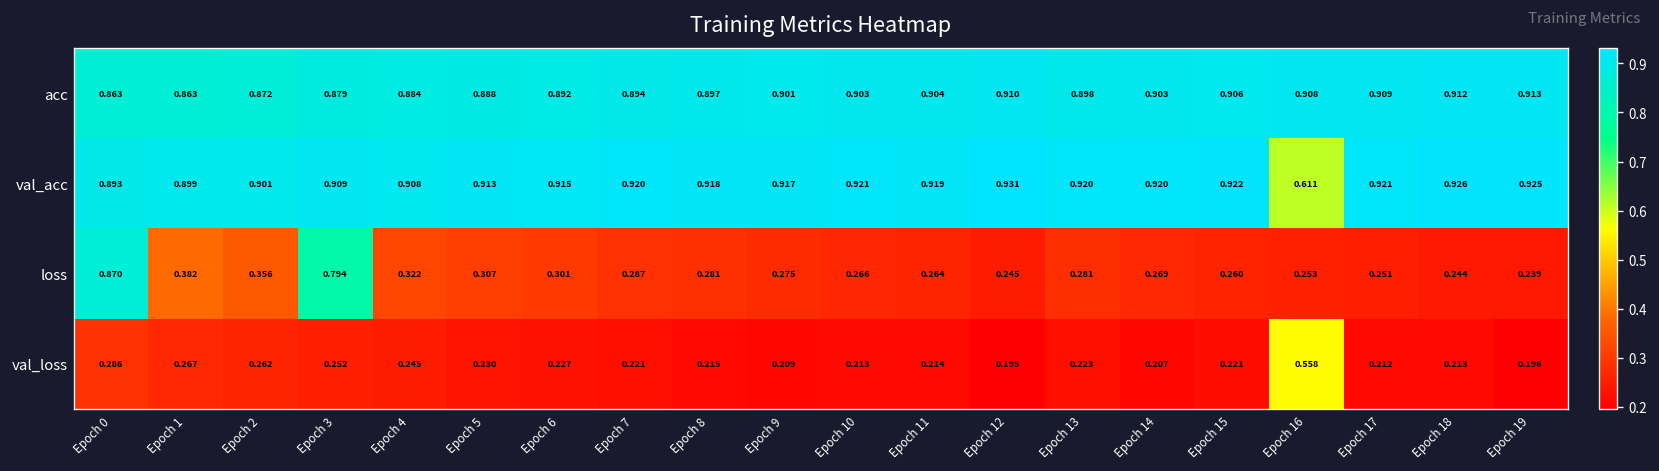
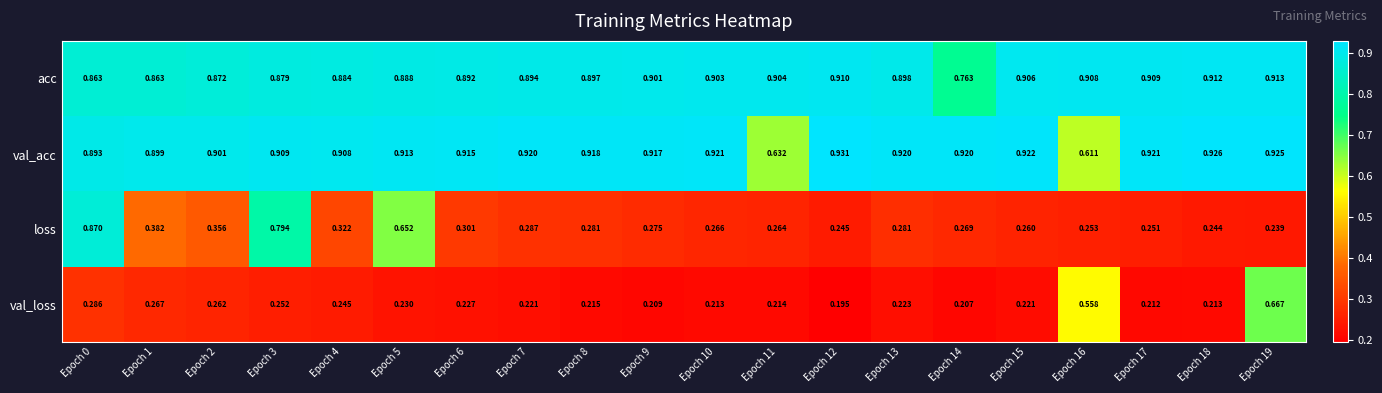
  {
    "acc": {
      "Epoch 0": 0.863,
      "Epoch 1": 0.863,
      "Epoch 2": 0.872,
      "Epoch 3": 0.879,
      "Epoch 4": 0.884,
      "Epoch 5": 0.888,
      "Epoch 6": 0.892,
      "Epoch 7": 0.894,
      "Epoch 8": 0.897,
      "Epoch 9": 0.901,
      "Epoch 10": 0.903,
      "Epoch 11": 0.904,
      "Epoch 12": 0.910,
      "Epoch 13": 0.898,
-     "Epoch 14": 0.903,
+     "Epoch 14": 0.763,
      "Epoch 15": 0.906,
      "Epoch 16": 0.908,
      "Epoch 17": 0.909,
      "Epoch 18": 0.912,
      "Epoch 19": 0.913
    },
    "val_acc": {
      "Epoch 0": 0.893,
      "Epoch 1": 0.899,
      "Epoch 2": 0.901,
      "Epoch 3": 0.909,
      "Epoch 4": 0.908,
      "Epoch 5": 0.913,
      "Epoch 6": 0.915,
      "Epoch 7": 0.920,
      "Epoch 8": 0.918,
      "Epoch 9": 0.917,
      "Epoch 10": 0.921,
-     "Epoch 11": 0.919,
+     "Epoch 11": 0.632,
      "Epoch 12": 0.931,
      "Epoch 13": 0.920,
      "Epoch 14": 0.920,
      "Epoch 15": 0.922,
      "Epoch 16": 0.611,
      "Epoch 17": 0.921,
      "Epoch 18": 0.926,
      "Epoch 19": 0.925
    },
    "loss": {
      "Epoch 0": 0.870,
      "Epoch 1": 0.382,
      "Epoch 2": 0.356,
      "Epoch 3": 0.794,
      "Epoch 4": 0.322,
-     "Epoch 5": 0.307,
+     "Epoch 5": 0.652,
      "Epoch 6": 0.301,
      "Epoch 7": 0.287,
      "Epoch 8": 0.281,
      "Epoch 9": 0.275,
      "Epoch 10": 0.266,
      "Epoch 11": 0.264,
      "Epoch 12": 0.245,
      "Epoch 13": 0.281,
      "Epoch 14": 0.269,
      "Epoch 15": 0.260,
      "Epoch 16": 0.253,
      "Epoch 17": 0.251,
      "Epoch 18": 0.244,
      "Epoch 19": 0.239
    },
    "val_loss": {
      "Epoch 0": 0.286,
      "Epoch 1": 0.267,
      "Epoch 2": 0.262,
      "Epoch 3": 0.252,
      "Epoch 4": 0.245,
      "Epoch 5": 0.230,
      "Epoch 6": 0.227,
      "Epoch 7": 0.221,
      "Epoch 8": 0.215,
      "Epoch 9": 0.209,
      "Epoch 10": 0.213,
      "Epoch 11": 0.214,
      "Epoch 12": 0.195,
      "Epoch 13": 0.223,
      "Epoch 14": 0.207,
      "Epoch 15": 0.221,
      "Epoch 16": 0.558,
      "Epoch 17": 0.212,
      "Epoch 18": 0.213,
-     "Epoch 19": 0.196
+     "Epoch 19": 0.667
    }
  }
